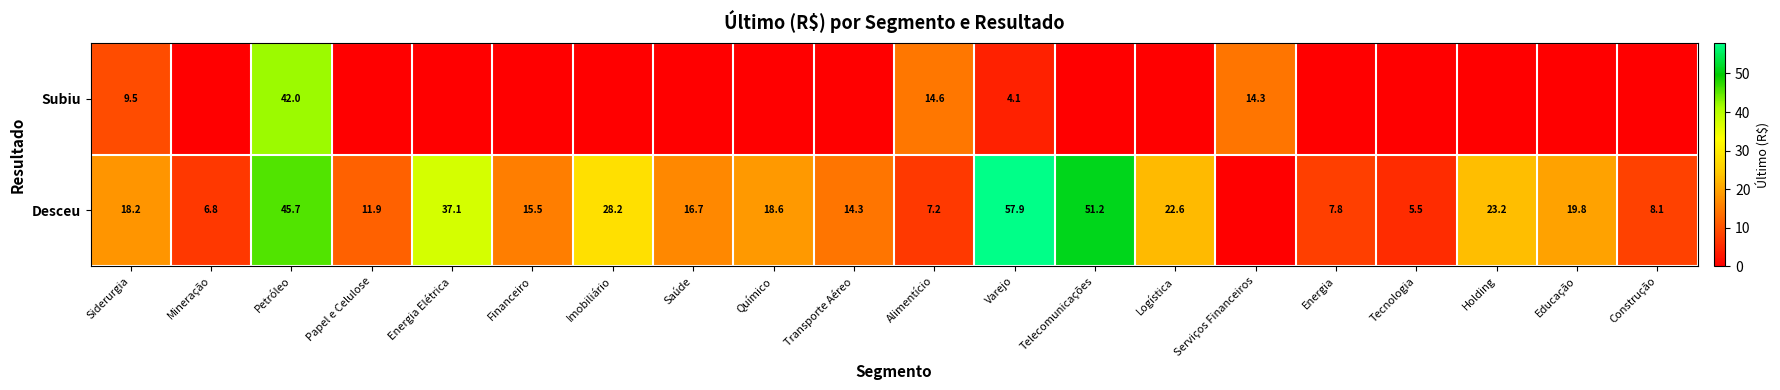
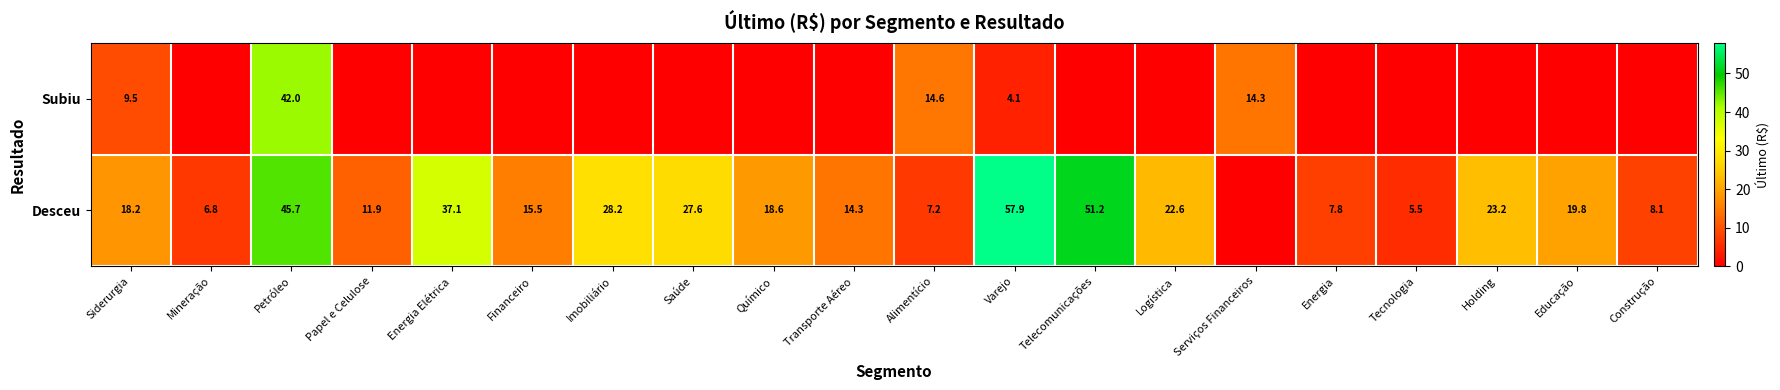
  {
    "Subiu": {
      "Siderurgia": 9.5,
      "Petróleo": 42.0,
      "Alimentício": 14.6,
      "Varejo": 4.1,
      "Serviços Financeiros": 14.3
    },
    "Desceu": {
      "Siderurgia": 18.2,
      "Mineração": 6.8,
      "Petróleo": 45.7,
      "Papel e Celulose": 11.9,
      "Energia Elétrica": 37.1,
      "Financeiro": 15.5,
      "Imobiliário": 28.2,
-     "Saúde": 16.7,
+     "Saúde": 27.6,
      "Químico": 18.6,
      "Transporte Aéreo": 14.3,
      "Alimentício": 7.2,
      "Varejo": 57.9,
      "Telecomunicações": 51.2,
      "Logística": 22.6,
      "Energia": 7.8,
      "Tecnologia": 5.5,
      "Holding": 23.2,
      "Educação": 19.8,
      "Construção": 8.1
    }
  }
